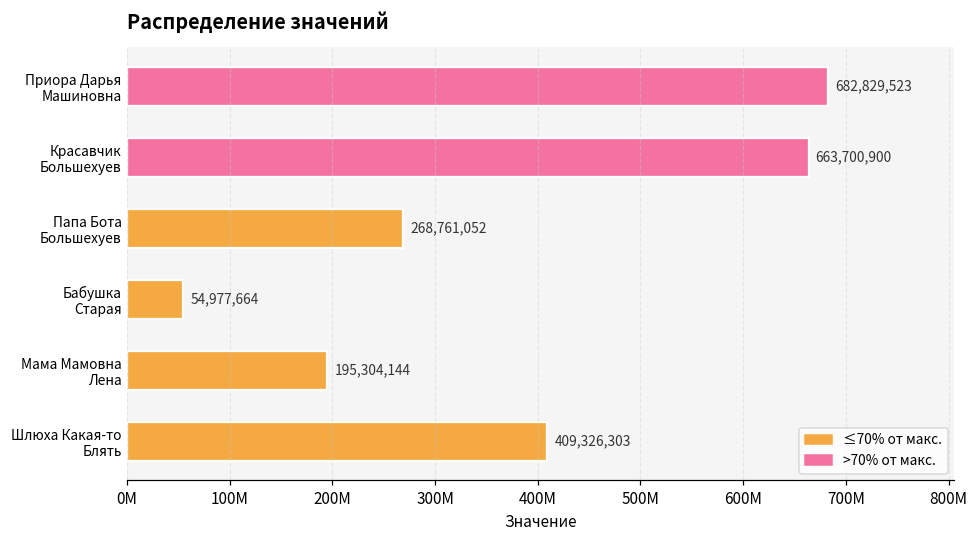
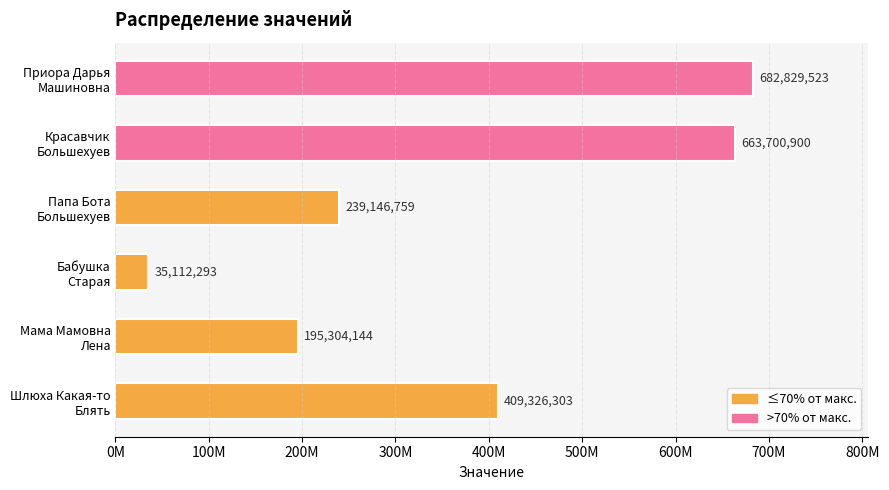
  {
    "Приора Дарья Машиновна": "682,829,523",
    "Красавчик Большехуев": "663,700,900",
-   "Папа Бота Большехуев": "268,761,052",
-   "Бабушка Старая": "54,977,664",
+   "Папа Бота Большехуев": "239,146,759",
+   "Бабушка Старая": "35,112,293",
    "Мама Мамовна Лена": "195,304,144",
    "Шлюха Какая-то Блять": "409,326,303"
  }
